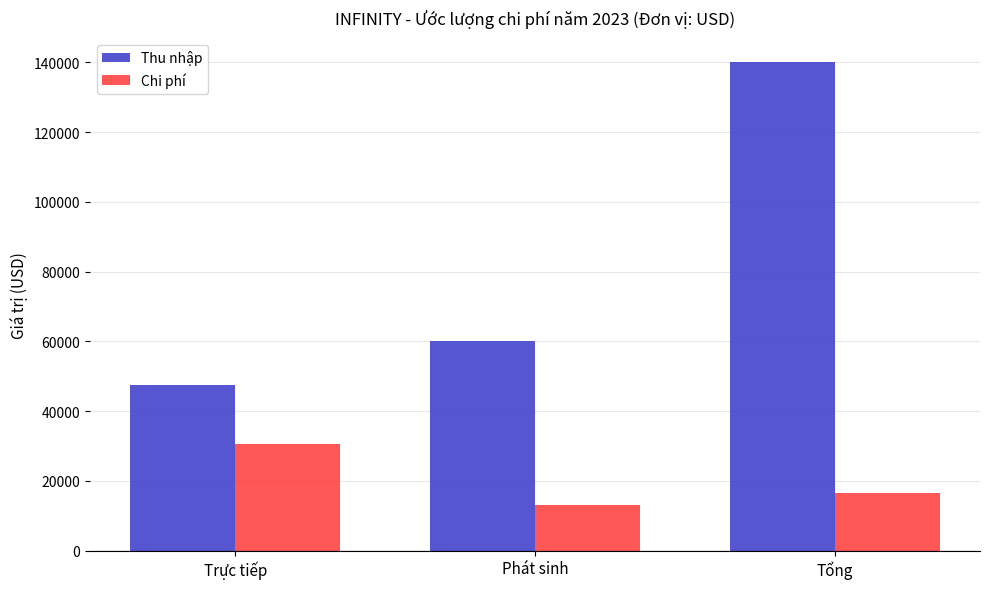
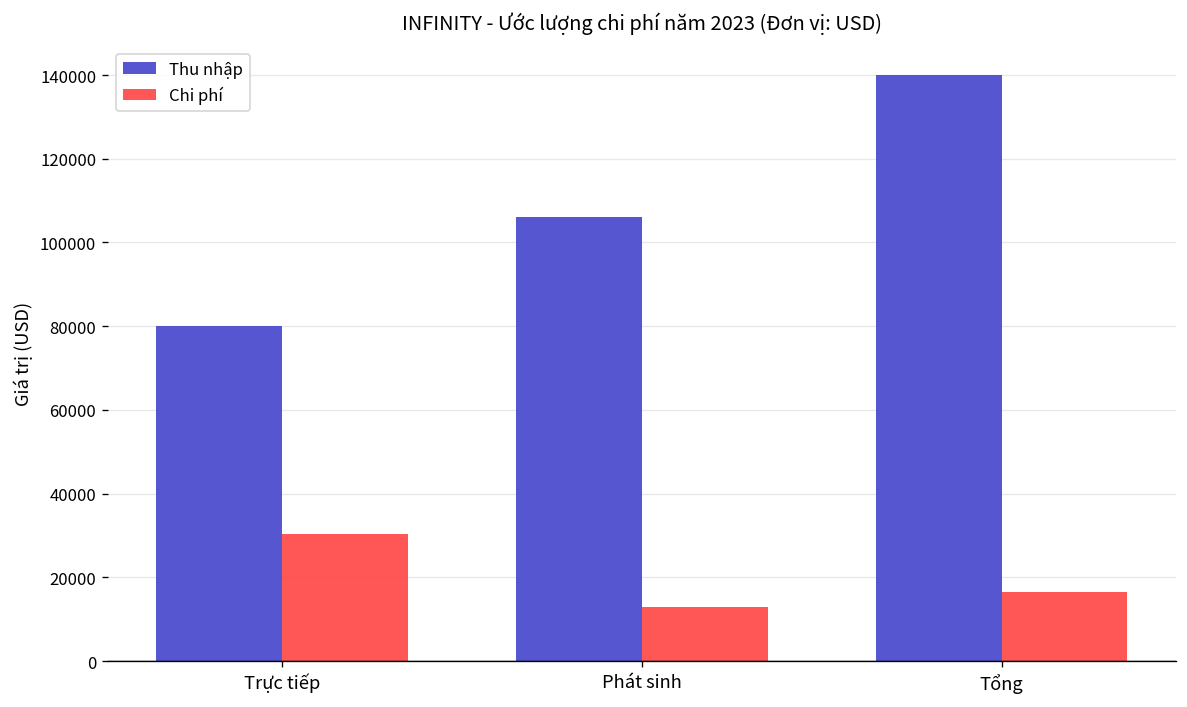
  {
    "Thu nhập": {
-     "Trực tiếp": 48000,
-     "Phát sinh": 60000,
+     "Trực tiếp": 80000,
+     "Phát sinh": 106000,
      "Tổng": 140000
    },
    "Chi phí": {
      "Trực tiếp": 30000,
      "Phát sinh": 13000,
      "Tổng": 16000
    }
  }
